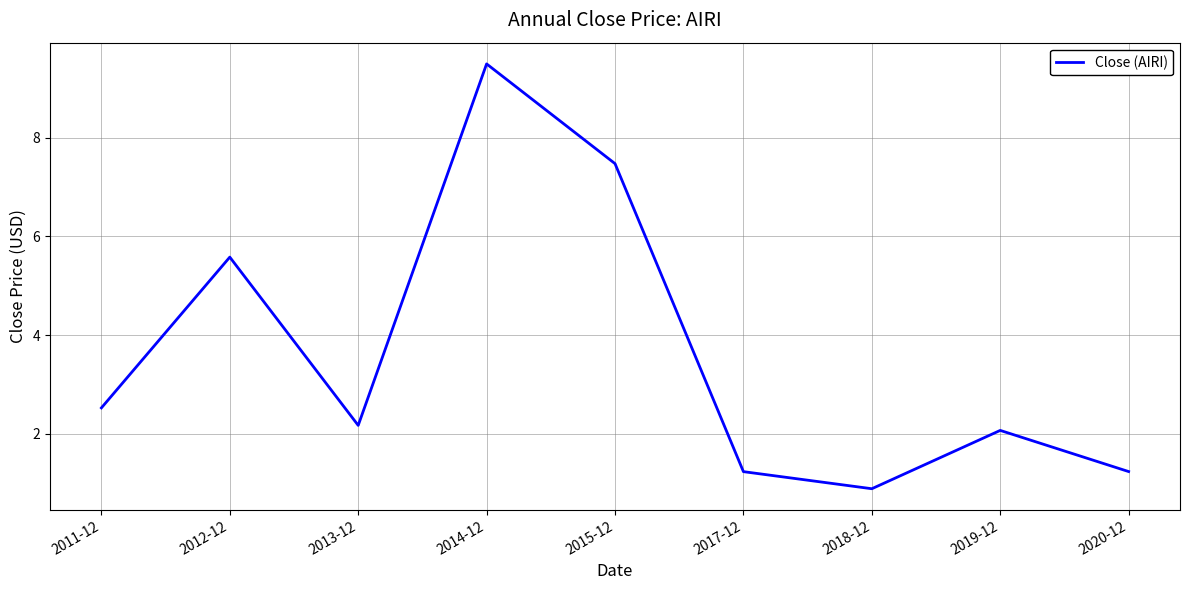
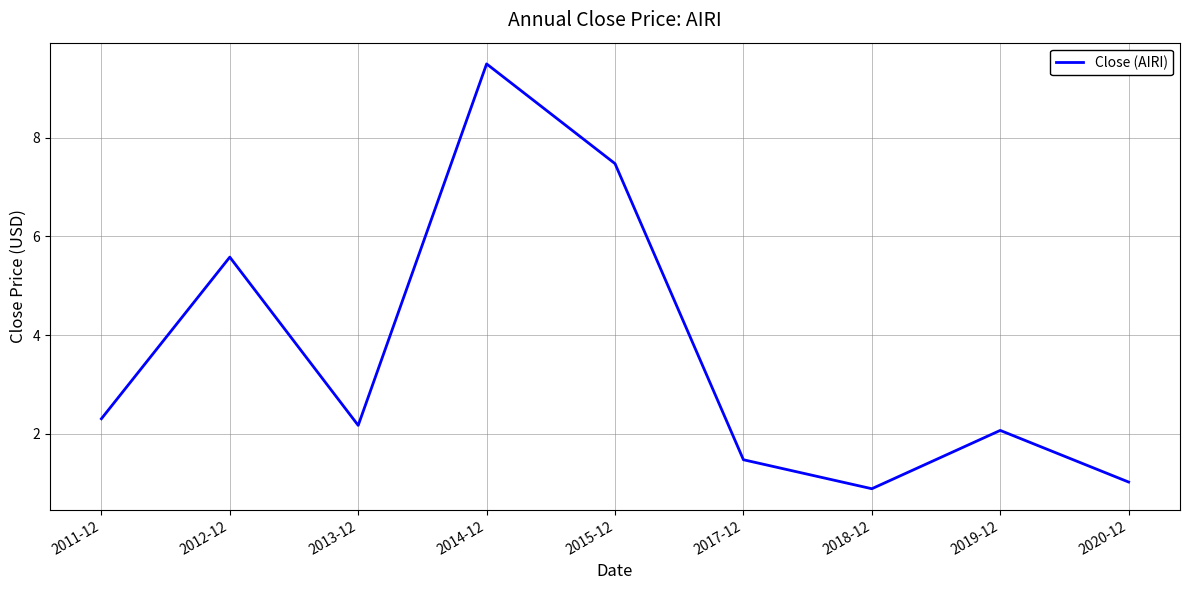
  {
-   "2011-12": 2.5,
+   "2011-12": 2.3,
    "2012-12": 5.6,
    "2013-12": 2.2,
    "2014-12": 9.5,
    "2015-12": 7.5,
-   "2017-12": 1.2,
+   "2017-12": 1.5,
    "2018-12": 0.9,
    "2019-12": 2.1,
-   "2020-12": 1.2
+   "2020-12": 1.0
  }
